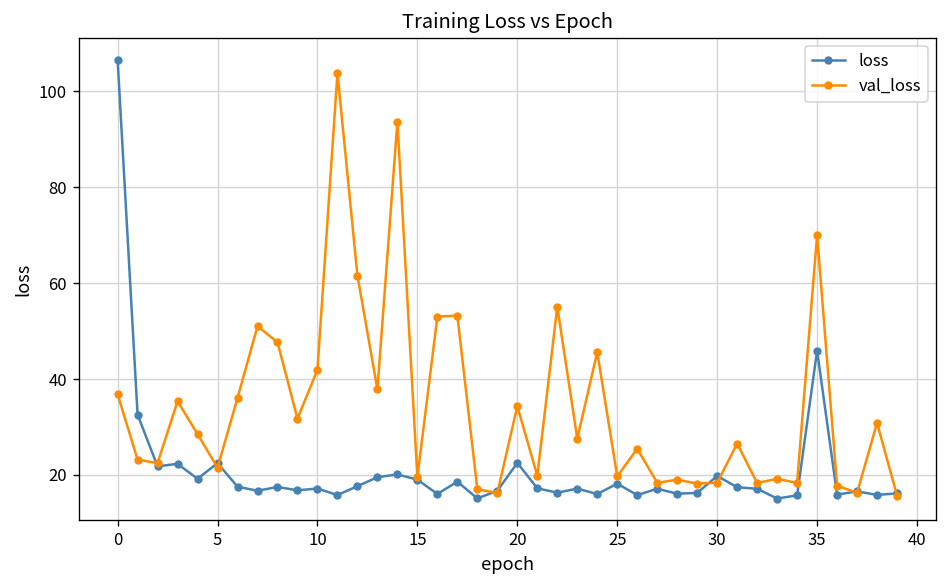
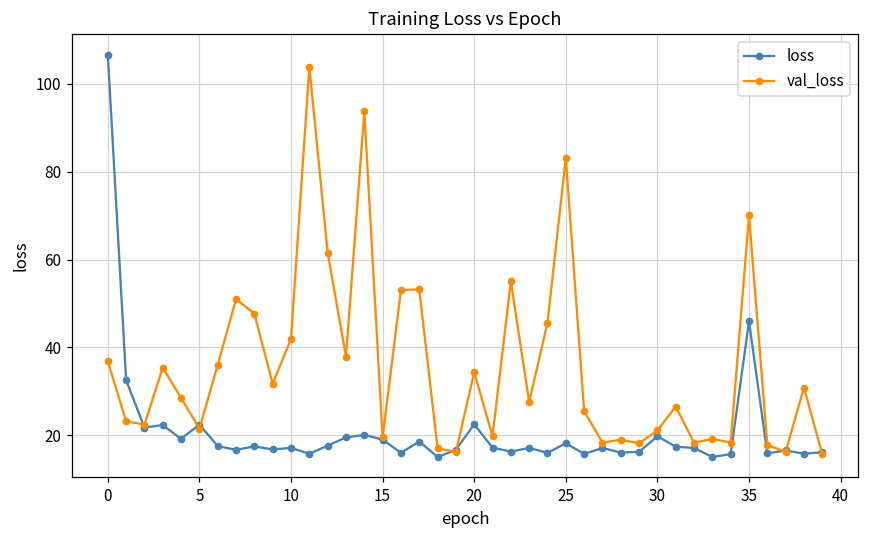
  {
    "loss": {
      "0": 107,
      "5": 22,
      "10": 17,
      "20": 23,
      "25": 18,
      "30": 20,
      "35": 46
    },
    "val_loss": {
      "0": 37,
      "5": 22,
      "10": 42,
      "20": 34,
-     "25": 20,
-     "30": 18,
+     "25": 83,
+     "30": 21,
      "35": 70
    }
  }
